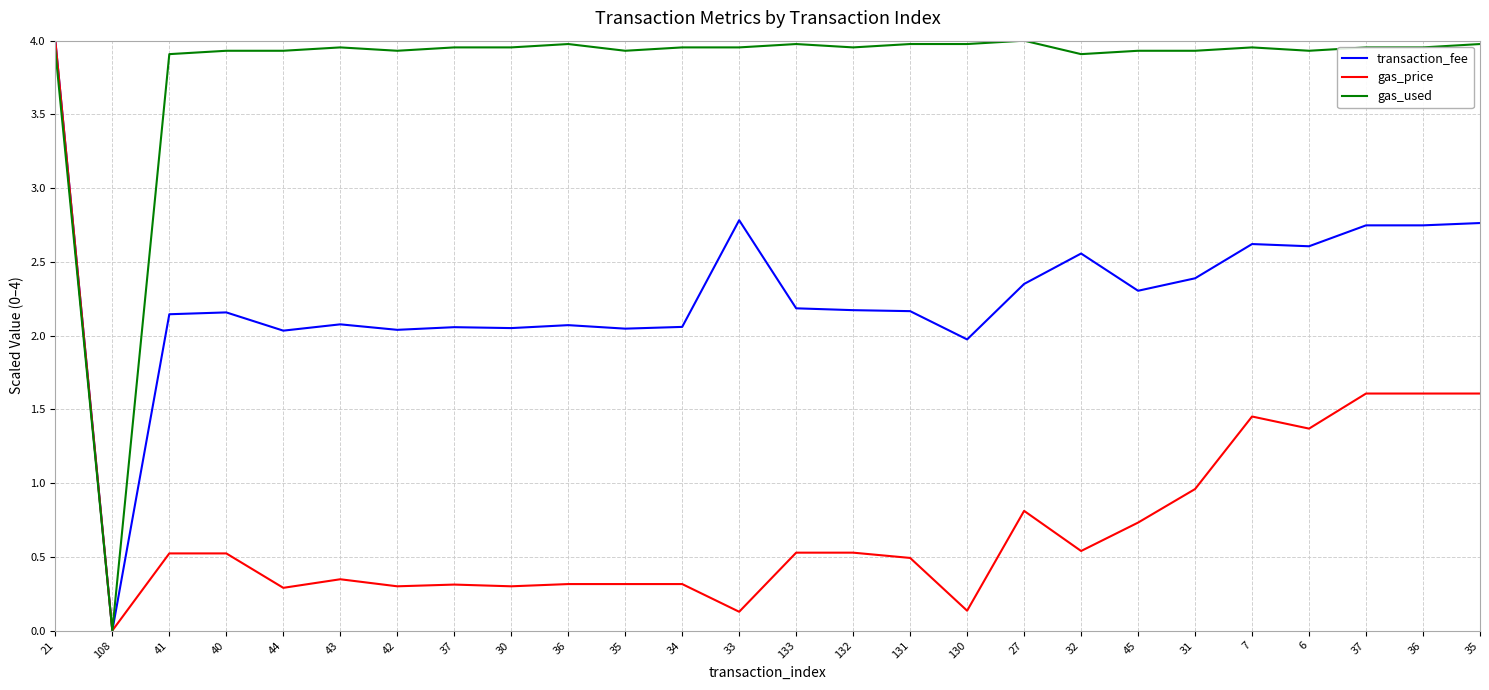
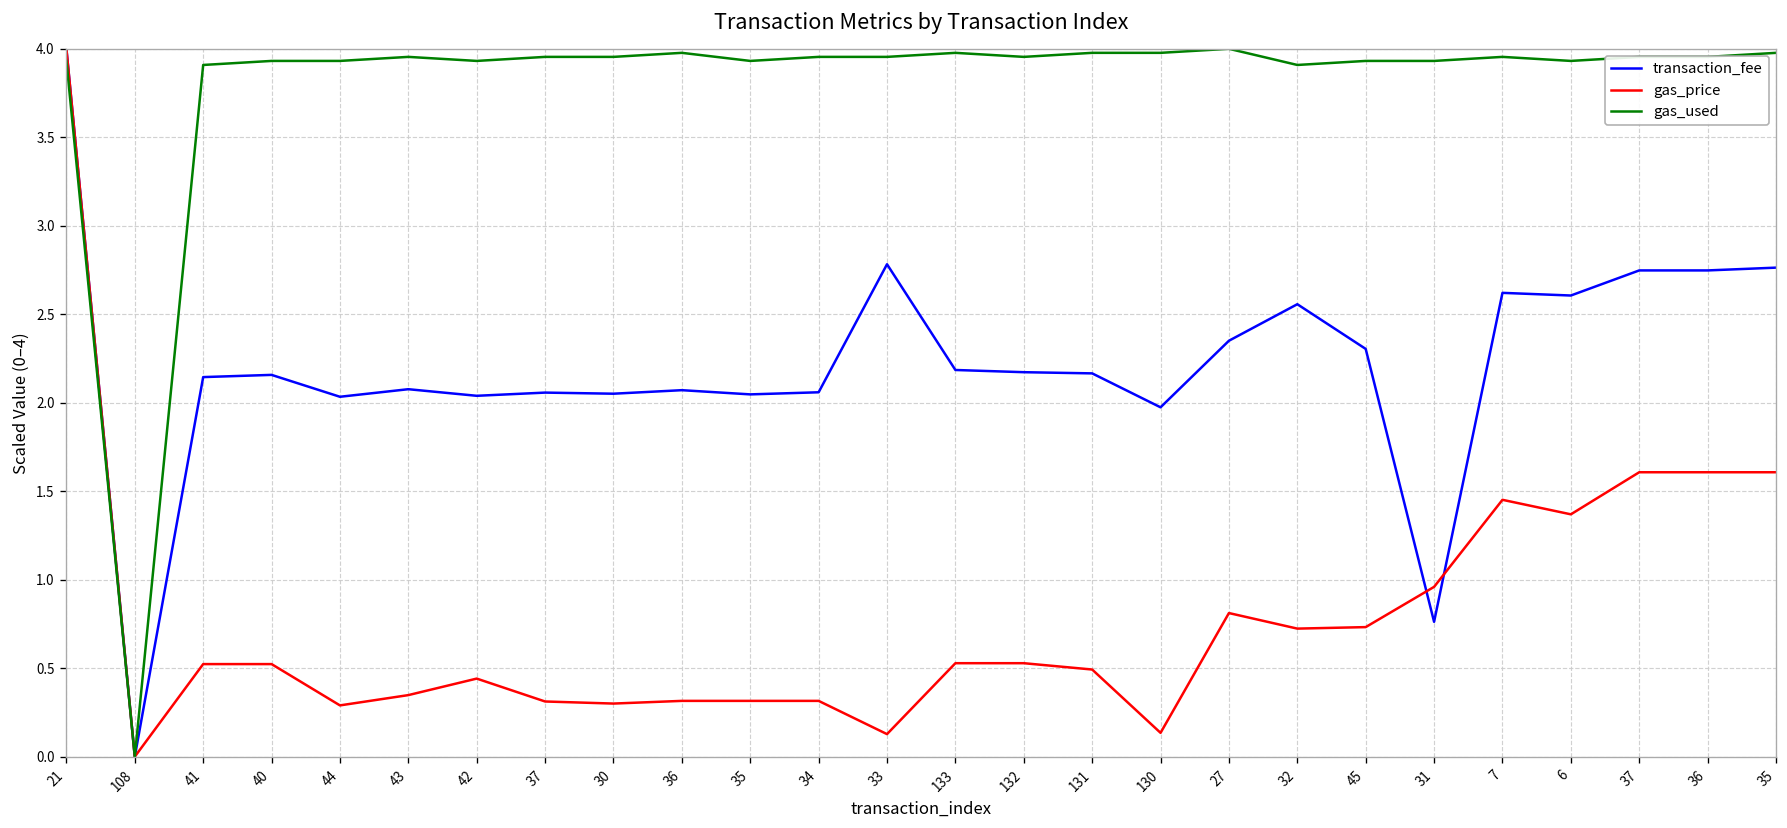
  {
    "transaction_fee": {
      "41": 2.14,
      "40": 2.16,
      "44": 2.03,
      "43": 2.08,
      "42": 2.04,
      "30": 2.05,
      "34": 2.06,
      "33": 2.78,
      "133": 2.19,
      "132": 2.17,
      "131": 2.17,
      "130": 1.97,
      "27": 2.35,
      "32": 2.56,
      "45": 2.30,
-     "31": 2.39,
+     "31": 0.76,
      "7": 2.62,
      "6": 2.61
    },
    "gas_price": {
      "41": 0.52,
      "40": 0.52,
      "44": 0.29,
      "43": 0.35,
-     "42": 0.30,
+     "42": 0.44,
      "30": 0.30,
      "34": 0.32,
      "33": 0.13,
      "133": 0.53,
      "132": 0.53,
      "131": 0.49,
      "130": 0.13,
      "27": 0.81,
-     "32": 0.54,
+     "32": 0.72,
      "45": 0.73,
      "31": 0.96,
      "7": 1.45,
      "6": 1.37
    },
    "gas_used": {
      "21": 3.93,
      "41": 3.91,
      "40": 3.93,
      "44": 3.93,
      "43": 3.95,
      "42": 3.93,
      "30": 3.95,
      "34": 3.95,
      "33": 3.95,
      "133": 3.98,
      "132": 3.95,
      "131": 3.98,
      "130": 3.98,
      "27": 4.00,
      "32": 3.91,
      "45": 3.93,
      "31": 3.93,
      "7": 3.95,
      "6": 3.93
    }
  }
